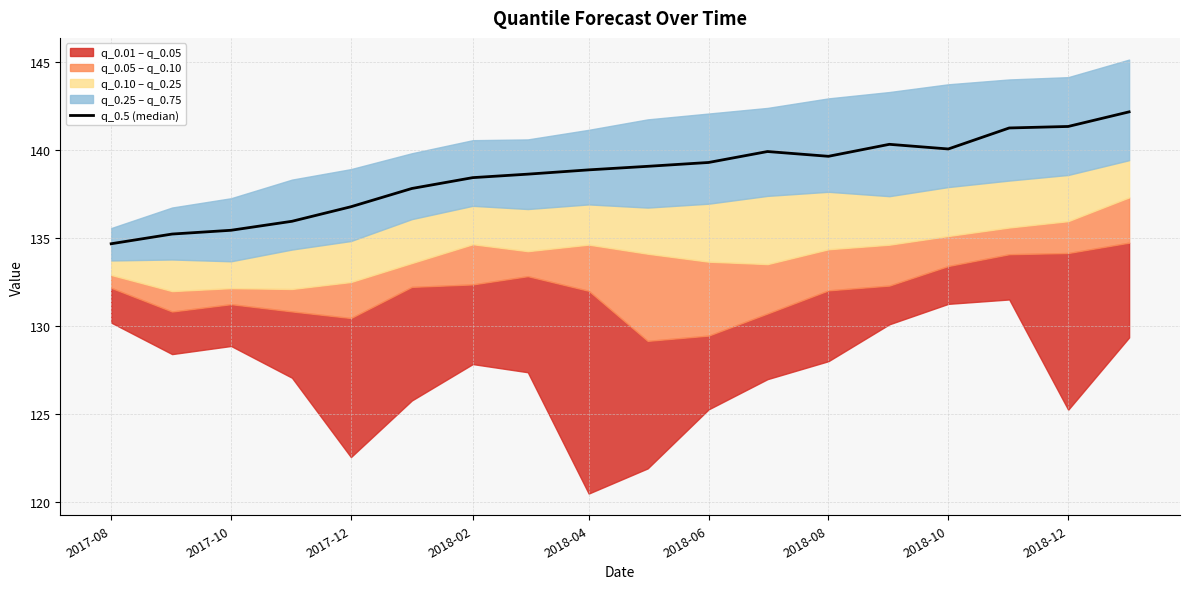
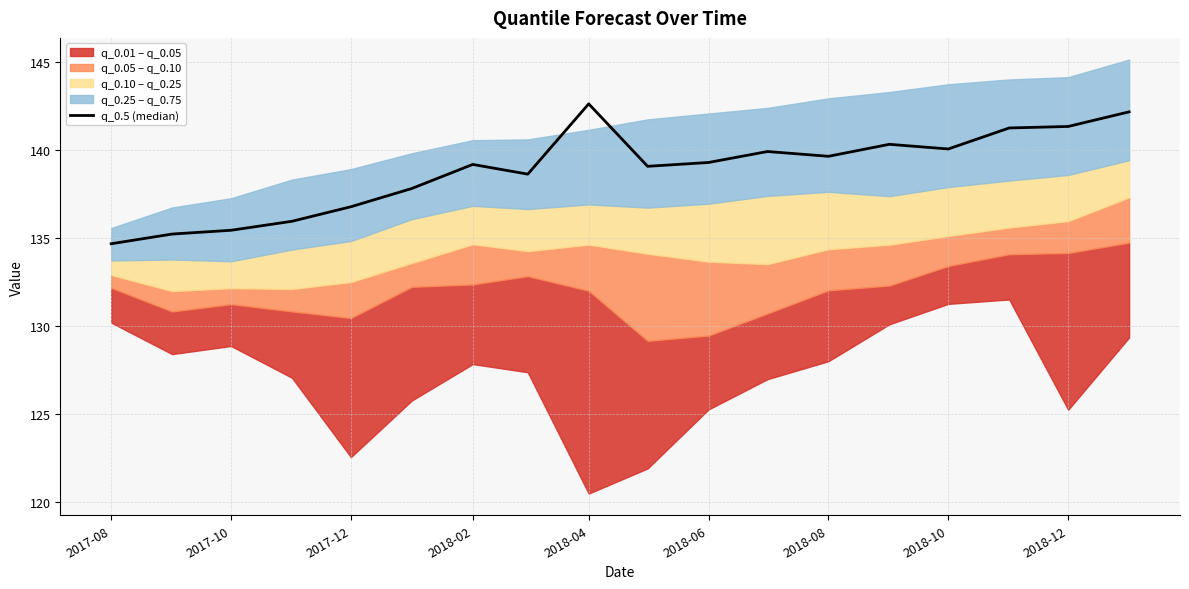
  {
    "q_0.5 (median)": {
      "2017-08": 134.7,
      "2017-10": 135.4,
      "2017-12": 136.8,
-     "2018-02": 138.4,
-     "2018-04": 138.9,
+     "2018-02": 139.2,
+     "2018-04": 142.6,
      "2018-06": 139.3,
      "2018-08": 139.6,
      "2018-10": 140.0,
      "2018-12": 141.3
    }
  }
